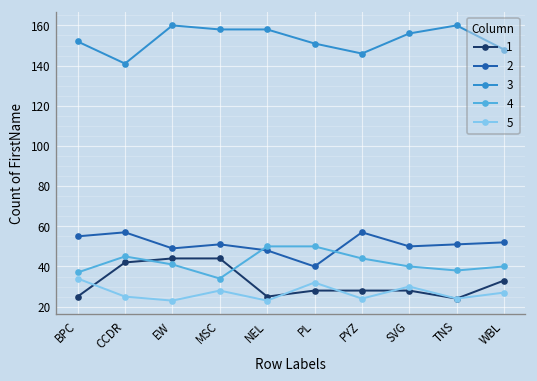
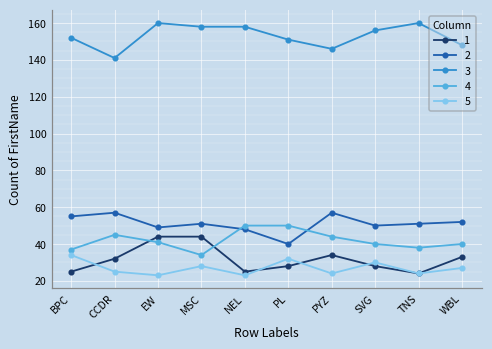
  {
    "1": {
      "BPC": 25,
-     "CCDR": 42,
+     "CCDR": 32,
      "EW": 44,
      "MSC": 44,
      "NEL": 25,
      "PL": 28,
-     "PYZ": 28,
+     "PYZ": 34,
      "SVG": 28,
      "WBL": 33
    }
  }
